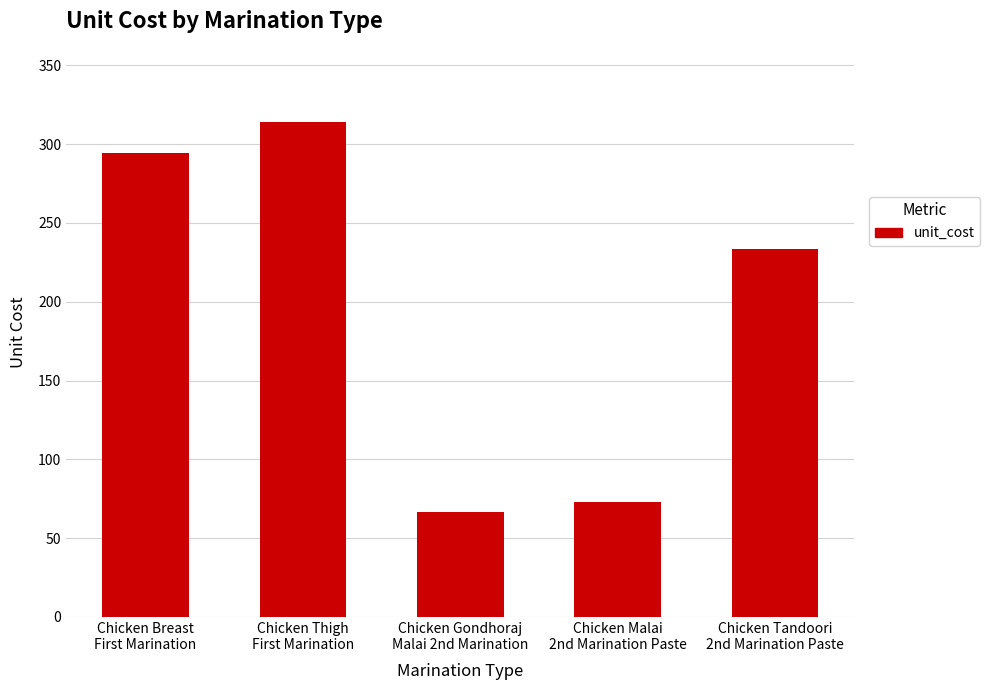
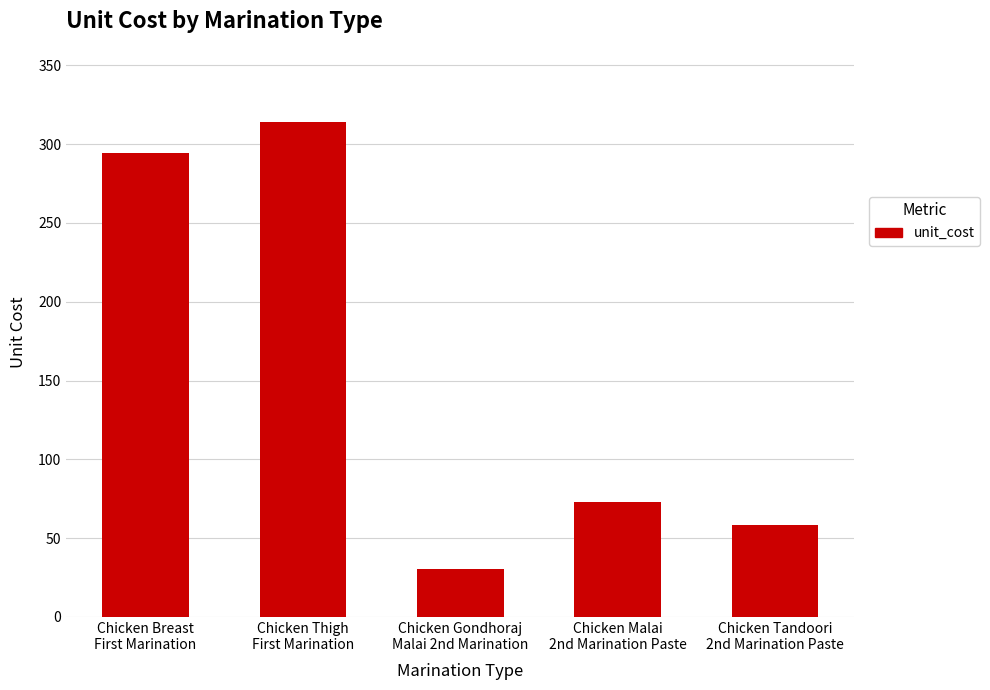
  {
    "Chicken Breast First Marination": 294,
    "Chicken Thigh First Marination": 314,
-   "Chicken Gondhoraj Malai 2nd Marination": 66,
+   "Chicken Gondhoraj Malai 2nd Marination": 30,
    "Chicken Malai 2nd Marination Paste": 73,
-   "Chicken Tandoori 2nd Marination Paste": 233
+   "Chicken Tandoori 2nd Marination Paste": 58
  }
